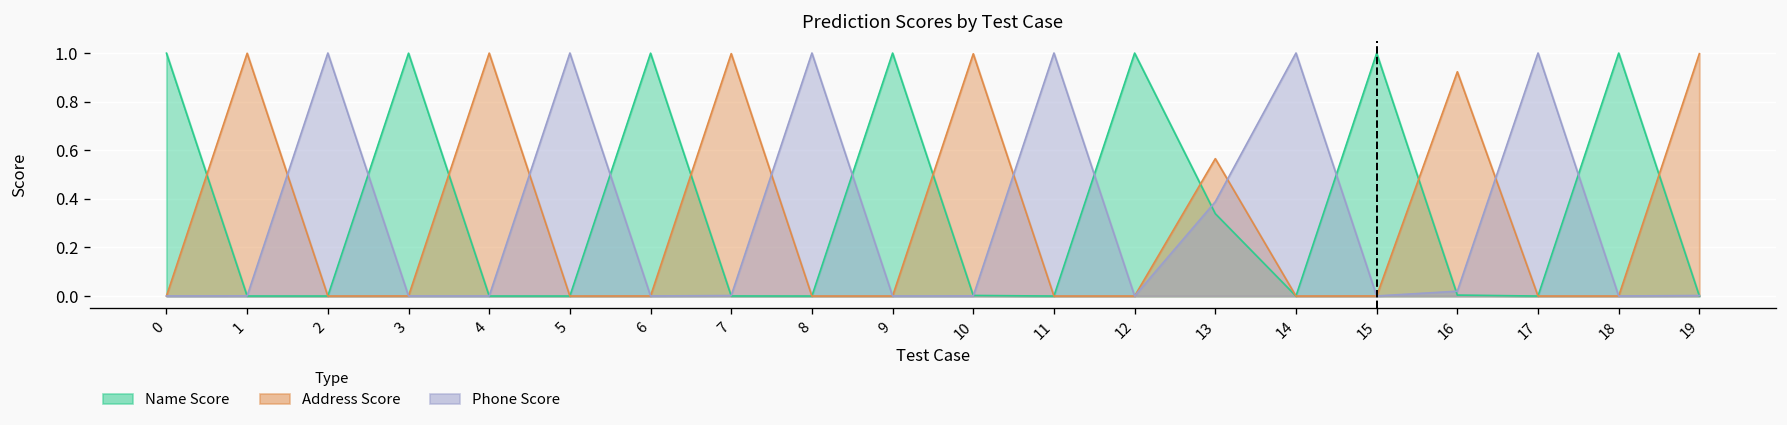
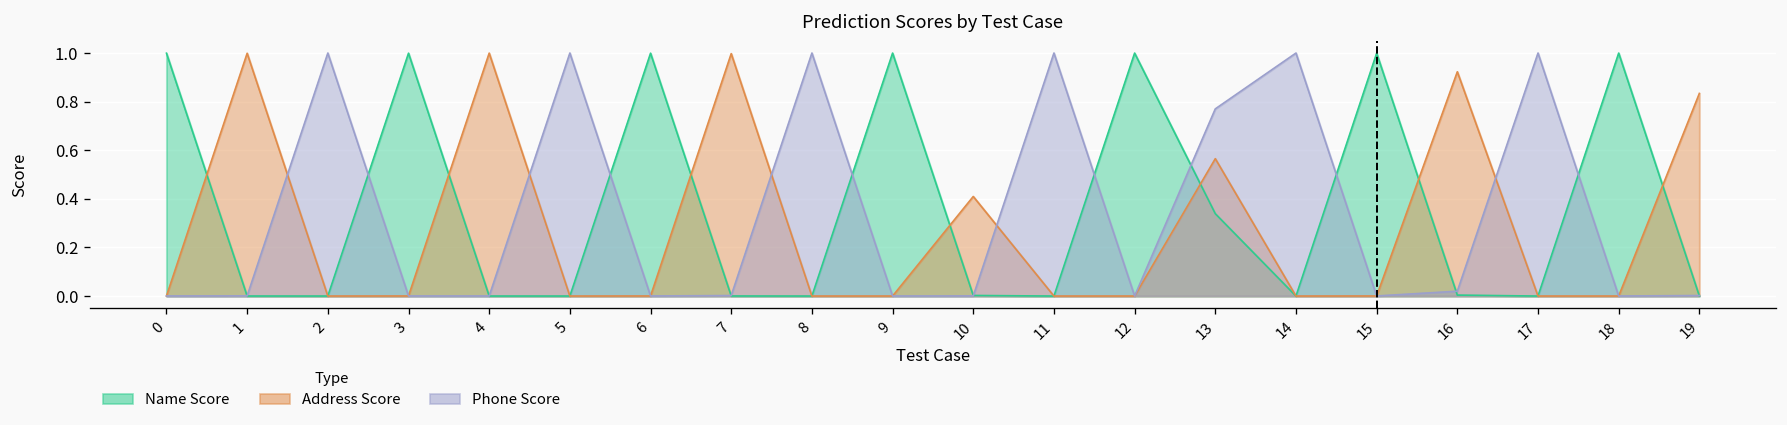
  {
    "Name Score": {
      "0": 1.00,
      "3": 1.00,
      "6": 1.00,
      "9": 1.00,
      "12": 1.00,
      "13": 0.34,
      "15": 1.00,
      "16": 0.00,
      "18": 1.00
    },
    "Address Score": {
      "1": 1.00,
      "4": 1.00,
      "7": 1.00,
-     "10": 1.00,
+     "10": 0.41,
      "13": 0.57,
      "16": 0.92,
-     "19": 1.00
+     "19": 0.83
    },
    "Phone Score": {
      "2": 1.00,
      "5": 1.00,
      "8": 1.00,
      "11": 1.00,
-     "13": 0.39,
+     "13": 0.77,
      "14": 1.00,
      "16": 0.02,
      "17": 1.00
    }
  }
